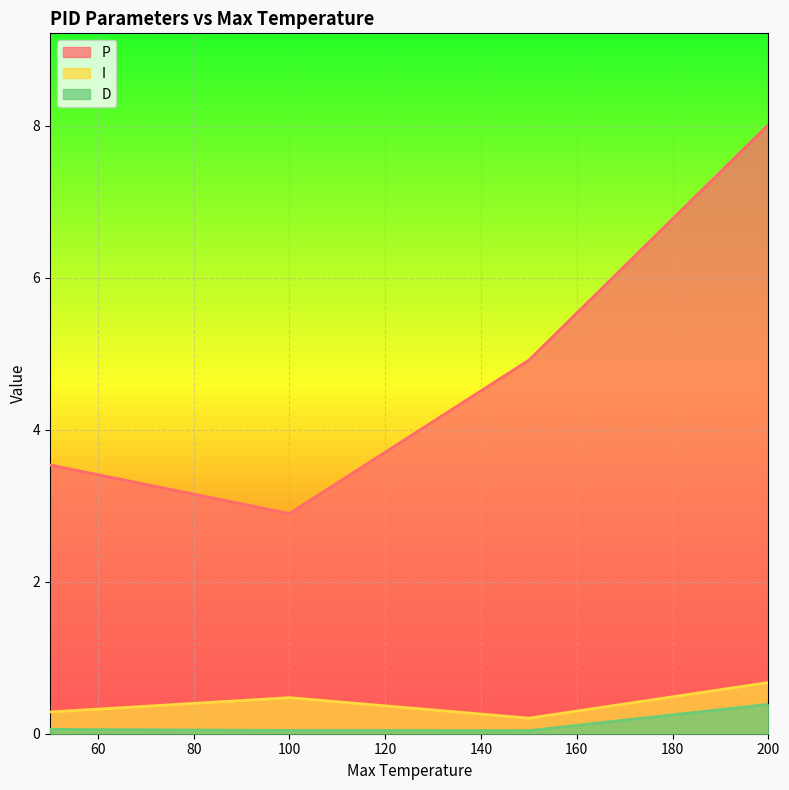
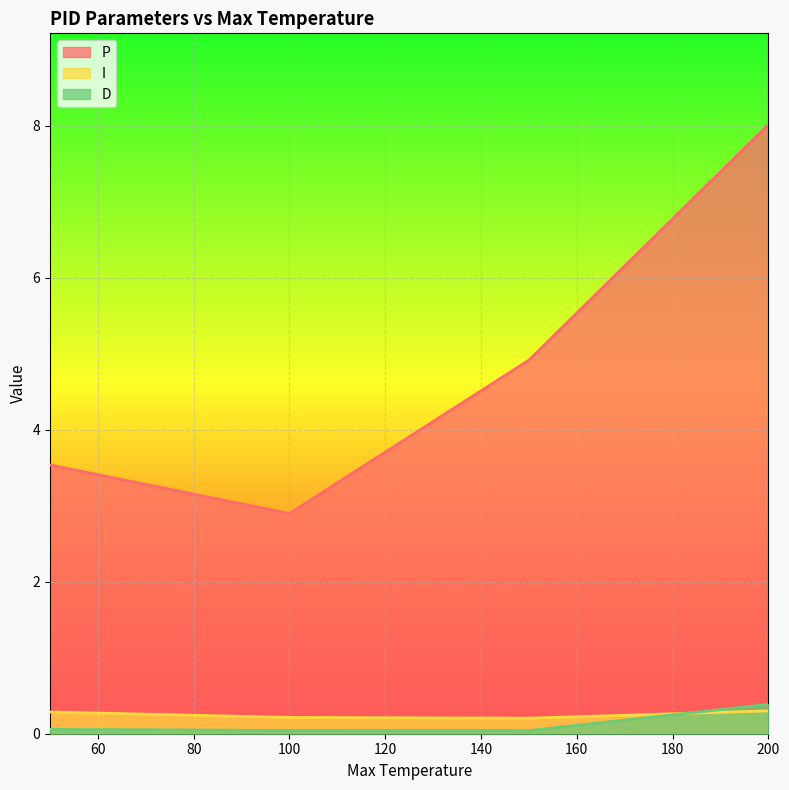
  {
    "P": {
      "100": 2.9,
      "200": 8.0
    },
    "I": {
-     "100": 0.5,
-     "200": 0.7
+     "100": 0.2,
+     "200": 0.3
    },
    "D": {
      "100": 0.0,
      "200": 0.4
    }
  }
